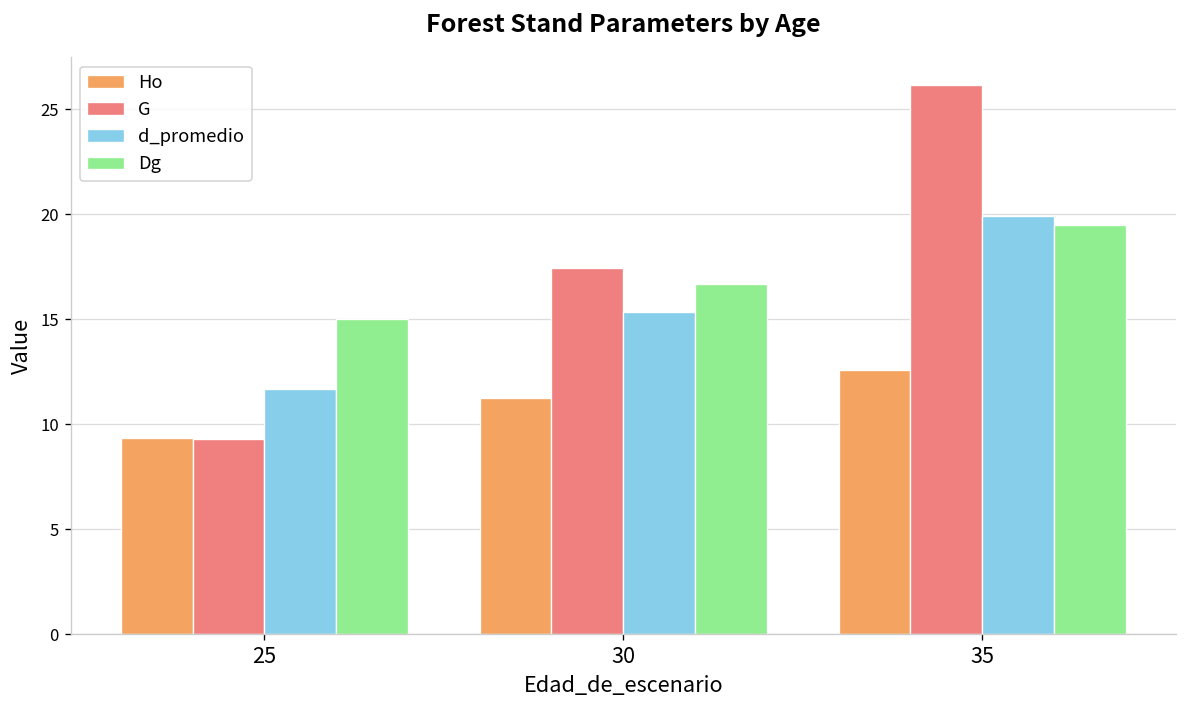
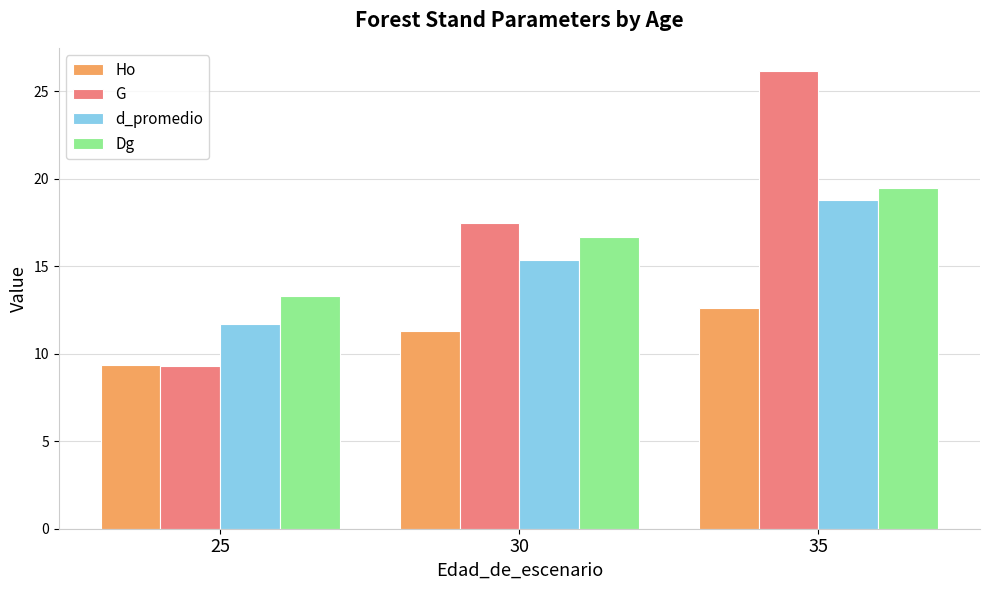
  {
    "d_promedio": {
      "25": 11.7,
      "30": 15.4,
-     "35": 19.9
+     "35": 18.8
    },
    "Dg": {
-     "25": 15.0,
+     "25": 13.3,
      "30": 16.7,
      "35": 19.5
    }
  }
